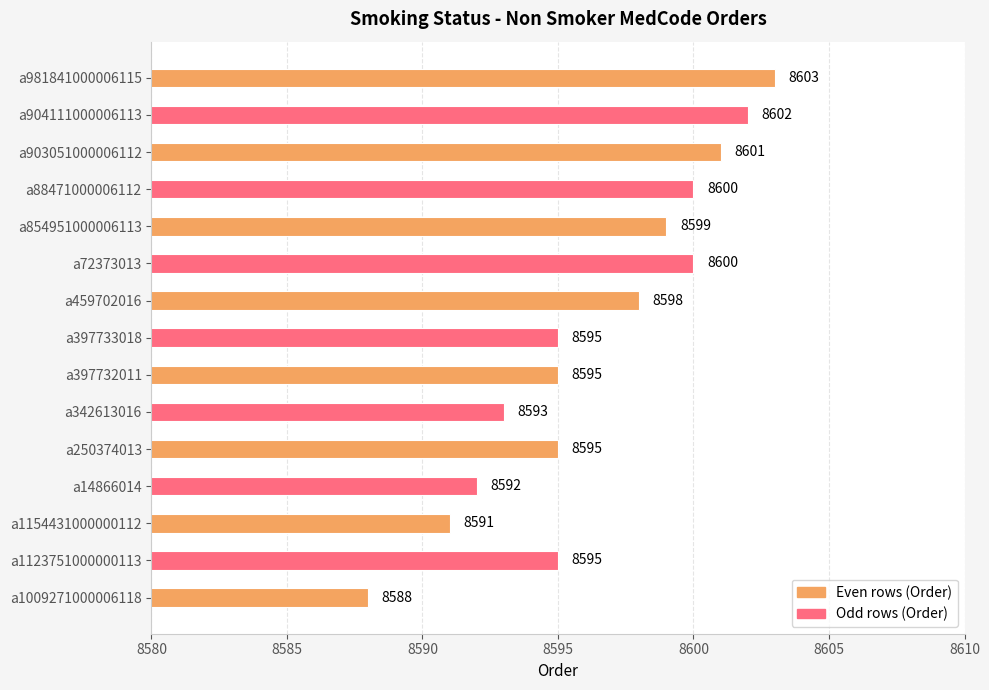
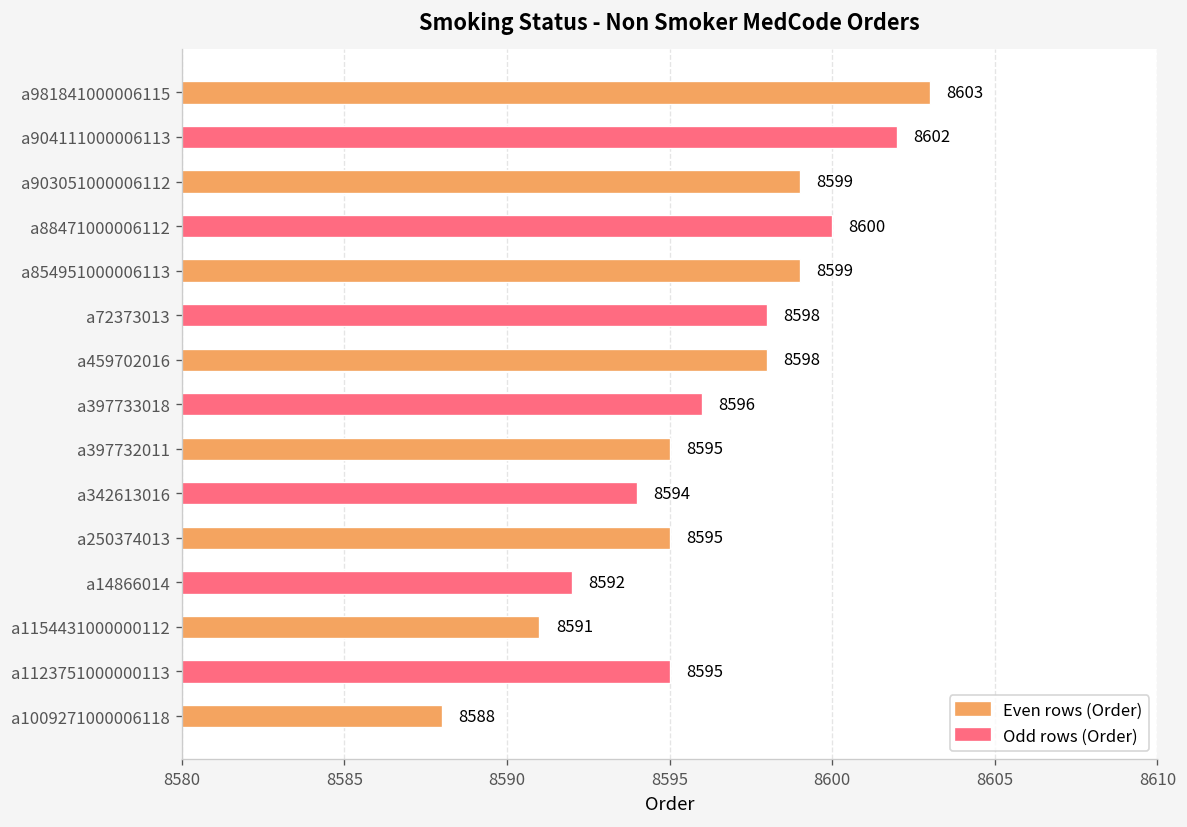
  {
    "a981841000006115": 8603,
    "a904111000006113": 8602,
-   "a903051000006112": 8601,
+   "a903051000006112": 8599,
    "a88471000006112": 8600,
    "a854951000006113": 8599,
-   "a72373013": 8600,
+   "a72373013": 8598,
    "a459702016": 8598,
-   "a397733018": 8595,
+   "a397733018": 8596,
    "a397732011": 8595,
-   "a342613016": 8593,
+   "a342613016": 8594,
    "a250374013": 8595,
    "a14866014": 8592,
    "a1154431000000112": 8591,
    "a1123751000000113": 8595,
    "a1009271000006118": 8588
  }
